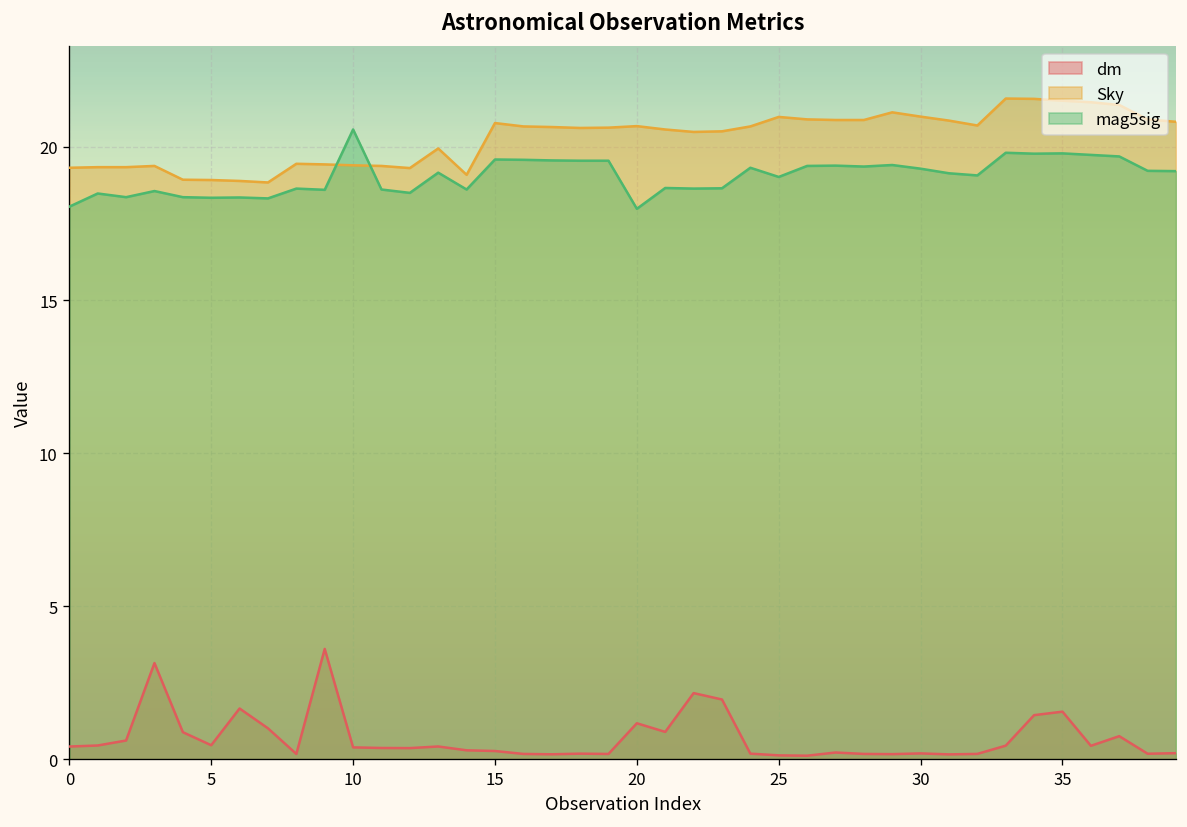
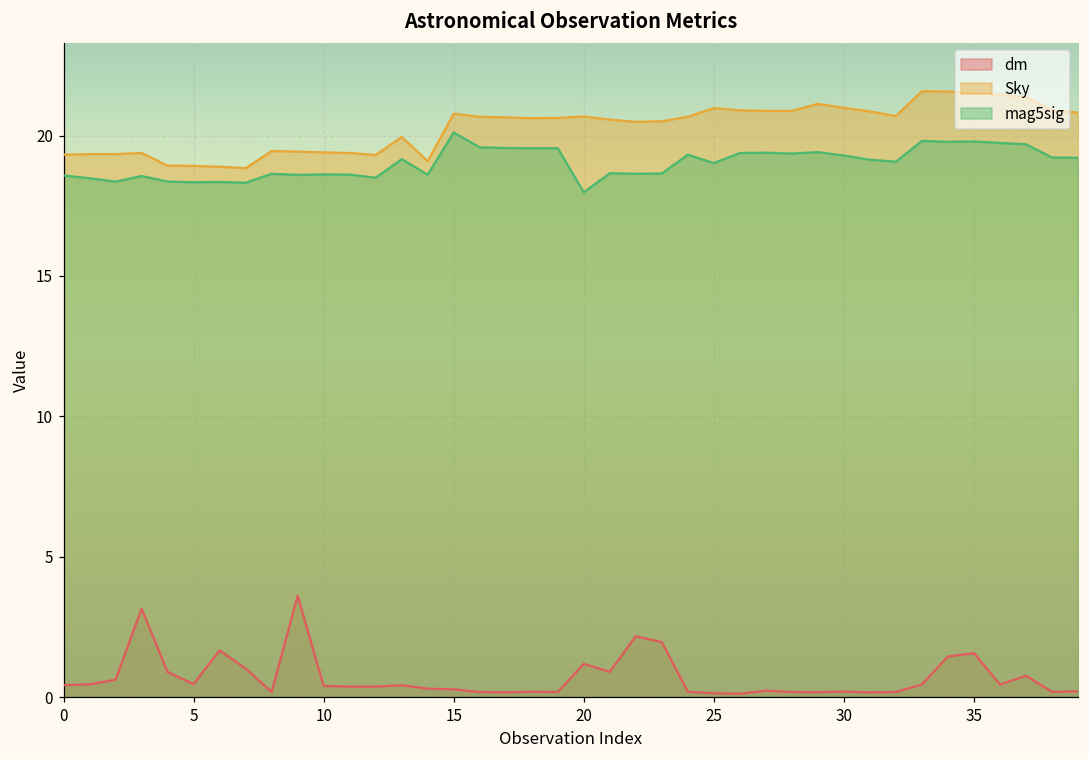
  {
    "mag5sig": {
-     "0": 18.1,
+     "0": 18.6,
      "5": 18.3,
-     "10": 20.6,
-     "15": 19.6,
+     "10": 18.6,
+     "15": 20.1,
      "20": 18.0,
      "25": 19.0,
      "30": 19.3,
      "35": 19.8
    }
  }
